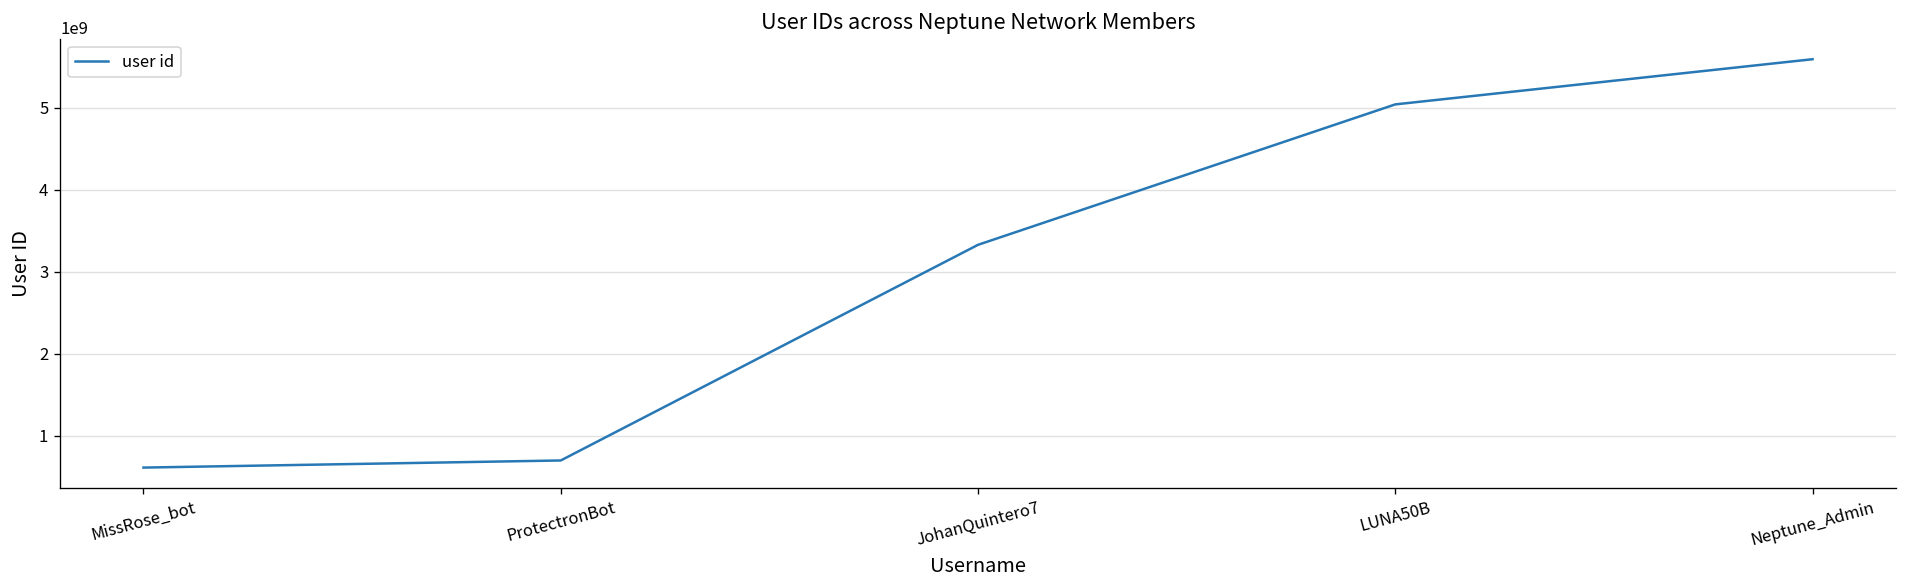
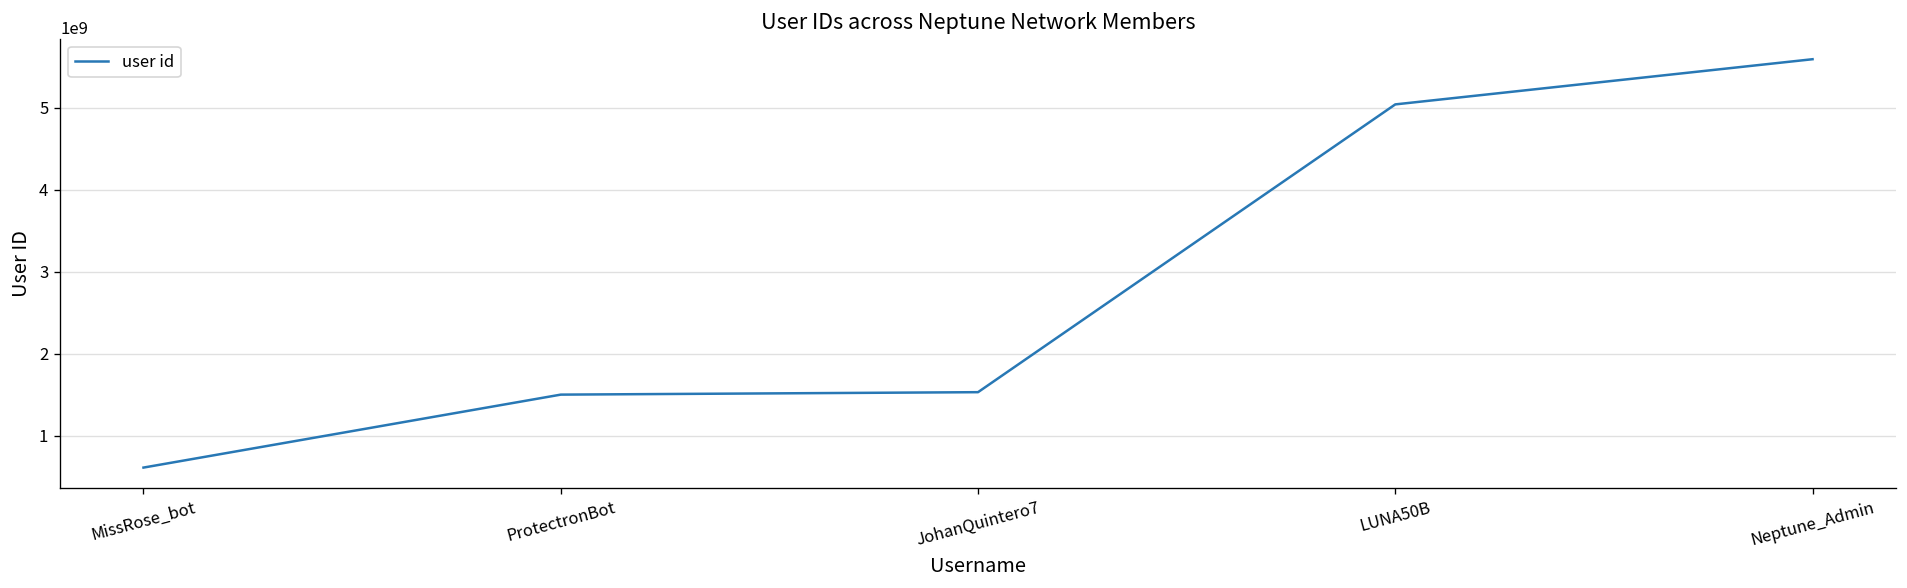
  {
    "MissRose_bot": 600000000,
-   "ProtectronBot": 700000000,
-   "JohanQuintero7": 3300000000,
+   "ProtectronBot": 1500000000,
+   "JohanQuintero7": 1500000000,
    "LUNA50B": 5000000000,
    "Neptune_Admin": 5600000000
  }
